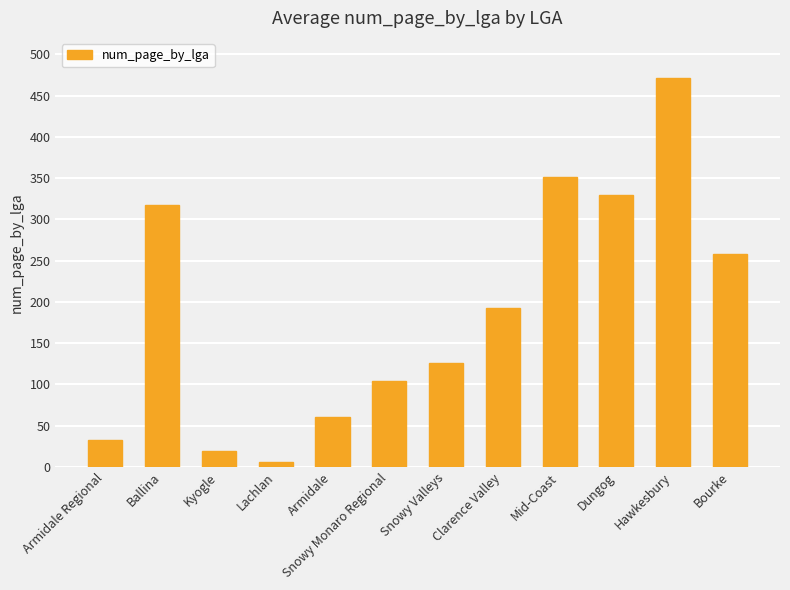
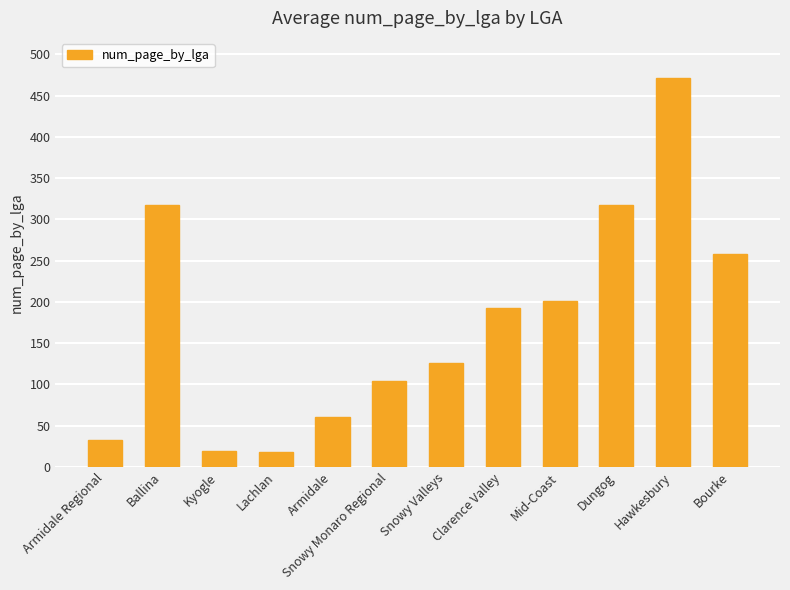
  {
    "Armidale Regional": 30,
    "Ballina": 320,
    "Kyogle": 20,
-   "Lachlan": 10,
+   "Lachlan": 20,
    "Armidale": 60,
    "Snowy Monaro Regional": 100,
    "Snowy Valleys": 130,
    "Clarence Valley": 190,
-   "Mid-Coast": 350,
-   "Dungog": 330,
+   "Mid-Coast": 200,
+   "Dungog": 320,
    "Hawkesbury": 470,
    "Bourke": 260
  }
